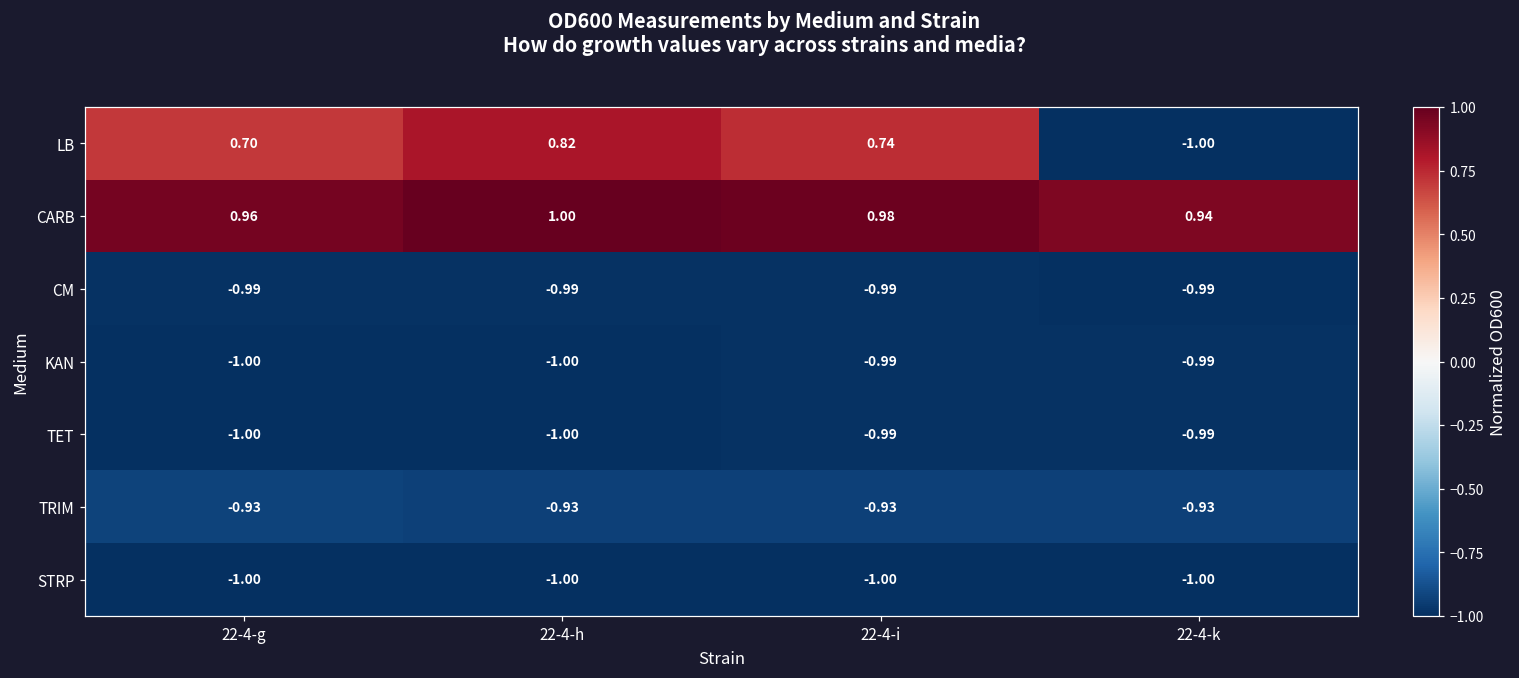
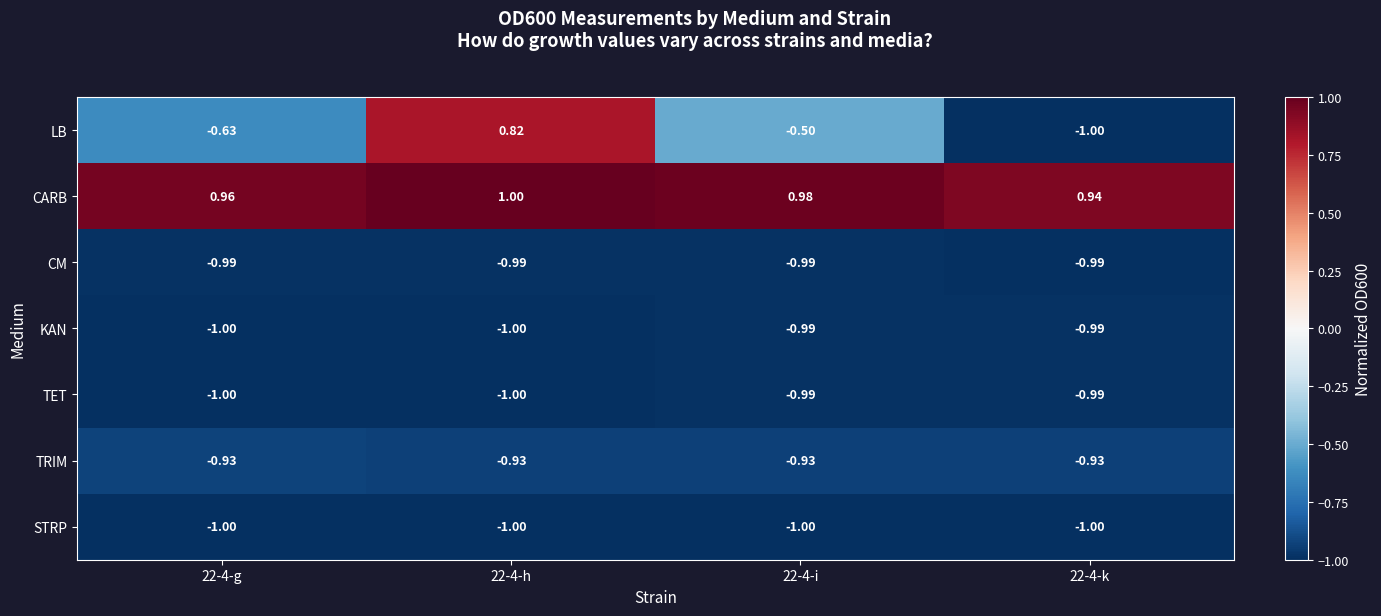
  {
    "LB": {
-     "22-4-g": 0.70,
+     "22-4-g": -0.63,
      "22-4-h": 0.82,
-     "22-4-i": 0.74,
+     "22-4-i": -0.50,
      "22-4-k": -1.00
    },
    "CARB": {
      "22-4-g": 0.96,
      "22-4-h": 1.00,
      "22-4-i": 0.98,
      "22-4-k": 0.94
    },
    "CM": {
      "22-4-g": -0.99,
      "22-4-h": -0.99,
      "22-4-i": -0.99,
      "22-4-k": -0.99
    },
    "KAN": {
      "22-4-g": -1.00,
      "22-4-h": -1.00,
      "22-4-i": -0.99,
      "22-4-k": -0.99
    },
    "TET": {
      "22-4-g": -1.00,
      "22-4-h": -1.00,
      "22-4-i": -0.99,
      "22-4-k": -0.99
    },
    "TRIM": {
      "22-4-g": -0.93,
      "22-4-h": -0.93,
      "22-4-i": -0.93,
      "22-4-k": -0.93
    },
    "STRP": {
      "22-4-g": -1.00,
      "22-4-h": -1.00,
      "22-4-i": -1.00,
      "22-4-k": -1.00
    }
  }
